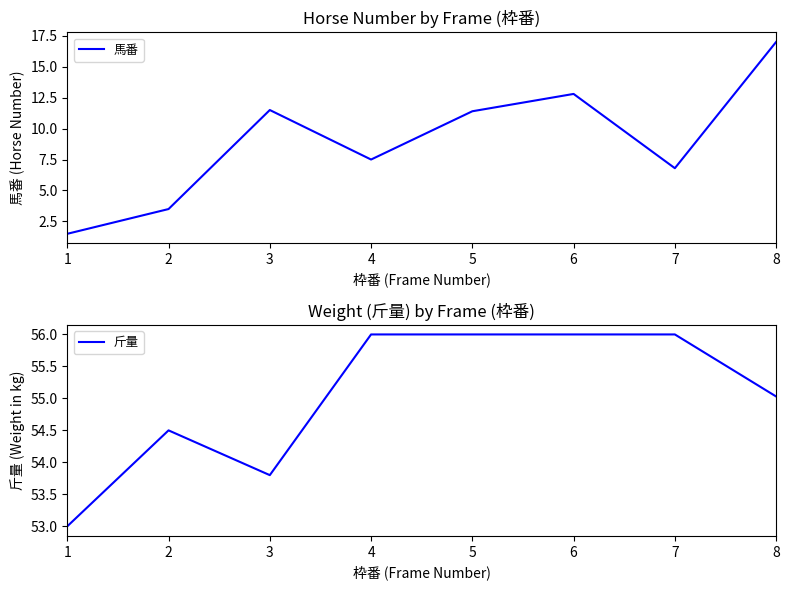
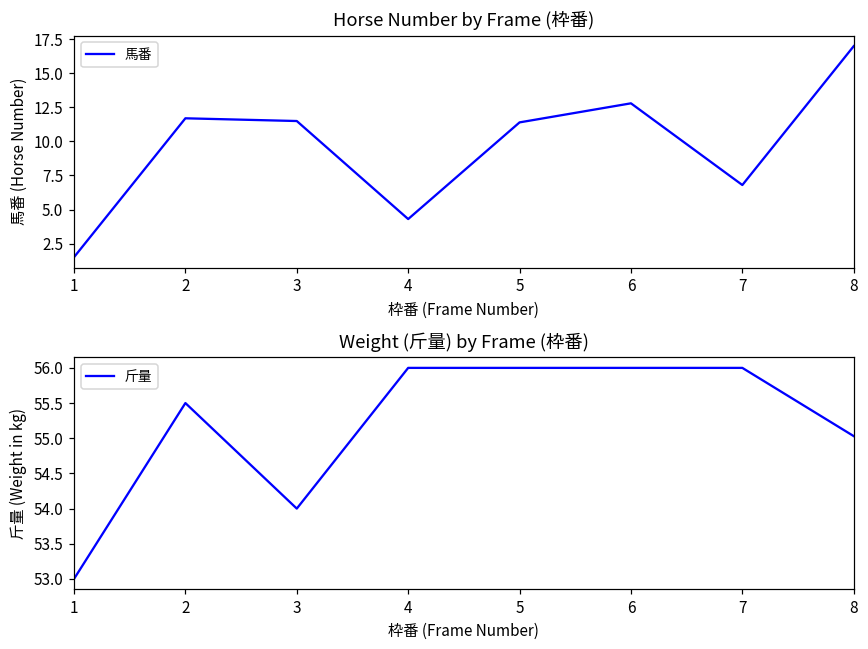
  {
    "Horse Number by Frame (枠番)": {
      "1": 1.5,
-     "2": 3.5,
+     "2": 11.7,
      "3": 11.5,
-     "4": 7.5,
+     "4": 4.3,
      "5": 11.4,
      "6": 12.8,
      "7": 6.8,
      "8": 17.0
    },
    "Weight (斤量) by Frame (枠番)": {
      "1": 53.0,
-     "2": 54.5,
-     "3": 53.8,
+     "2": 55.5,
+     "3": 54.0,
      "4": 56.0,
      "5": 56.0,
      "6": 56.0,
      "7": 56.0,
      "8": 55.0
    }
  }
